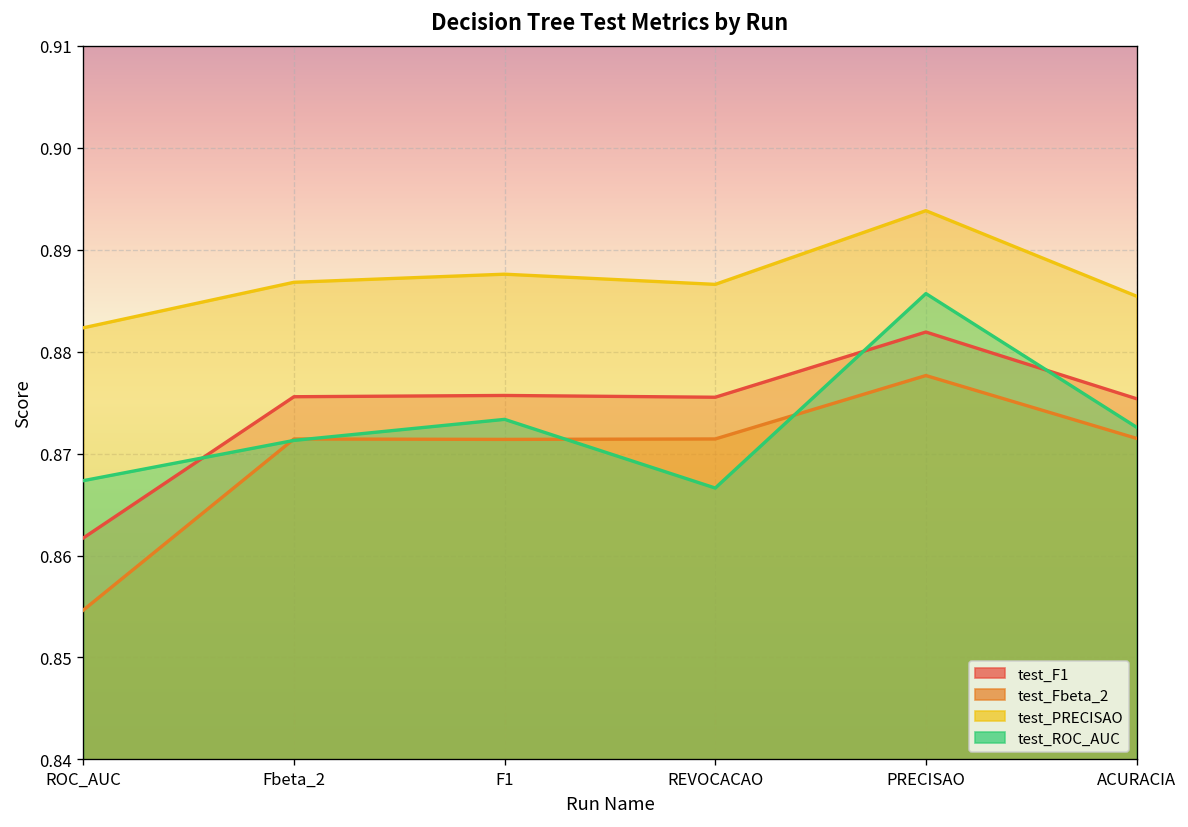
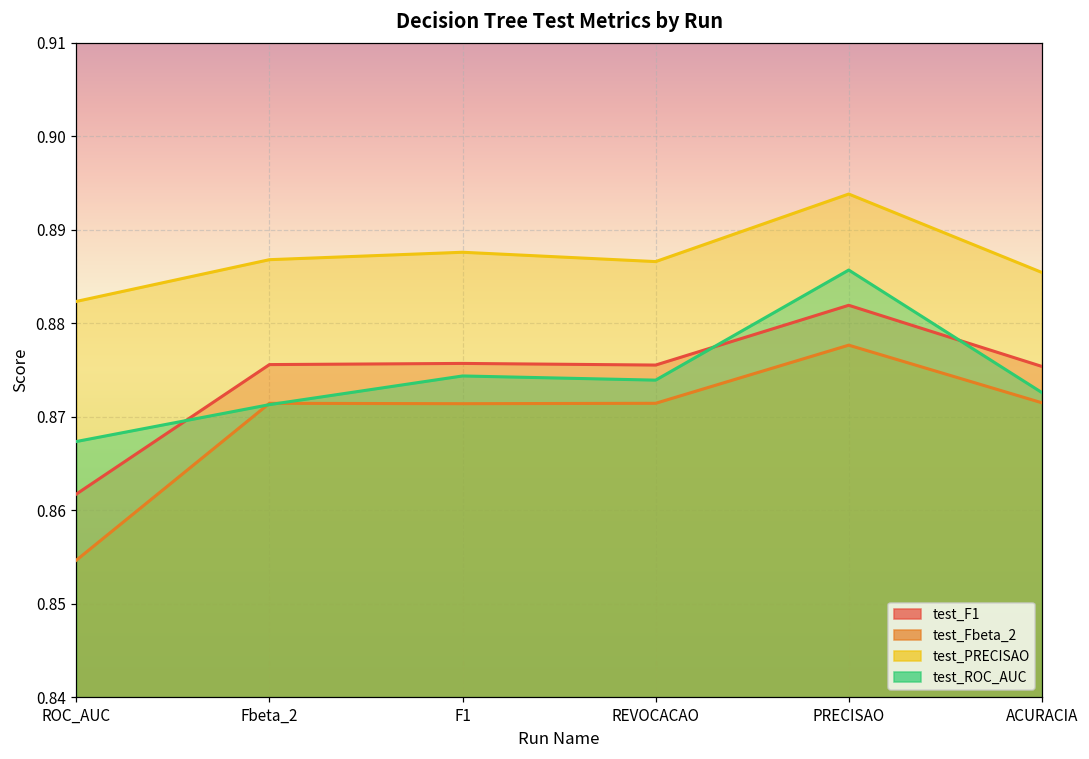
  {
    "test_ROC_AUC": {
      "ROC_AUC": 0.867,
-     "F1": 0.873,
-     "REVOCACAO": 0.867,
+     "F1": 0.874,
+     "REVOCACAO": 0.874,
      "PRECISAO": 0.886,
      "ACURACIA": 0.873
    }
  }
